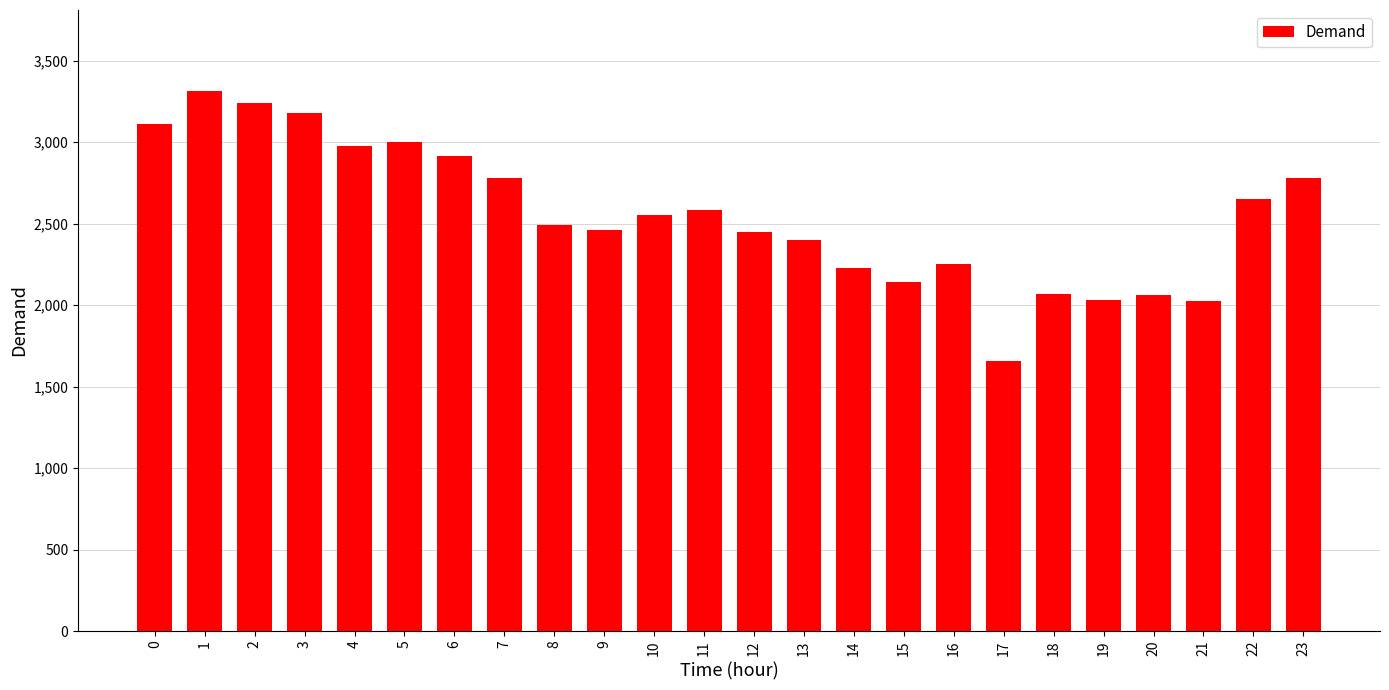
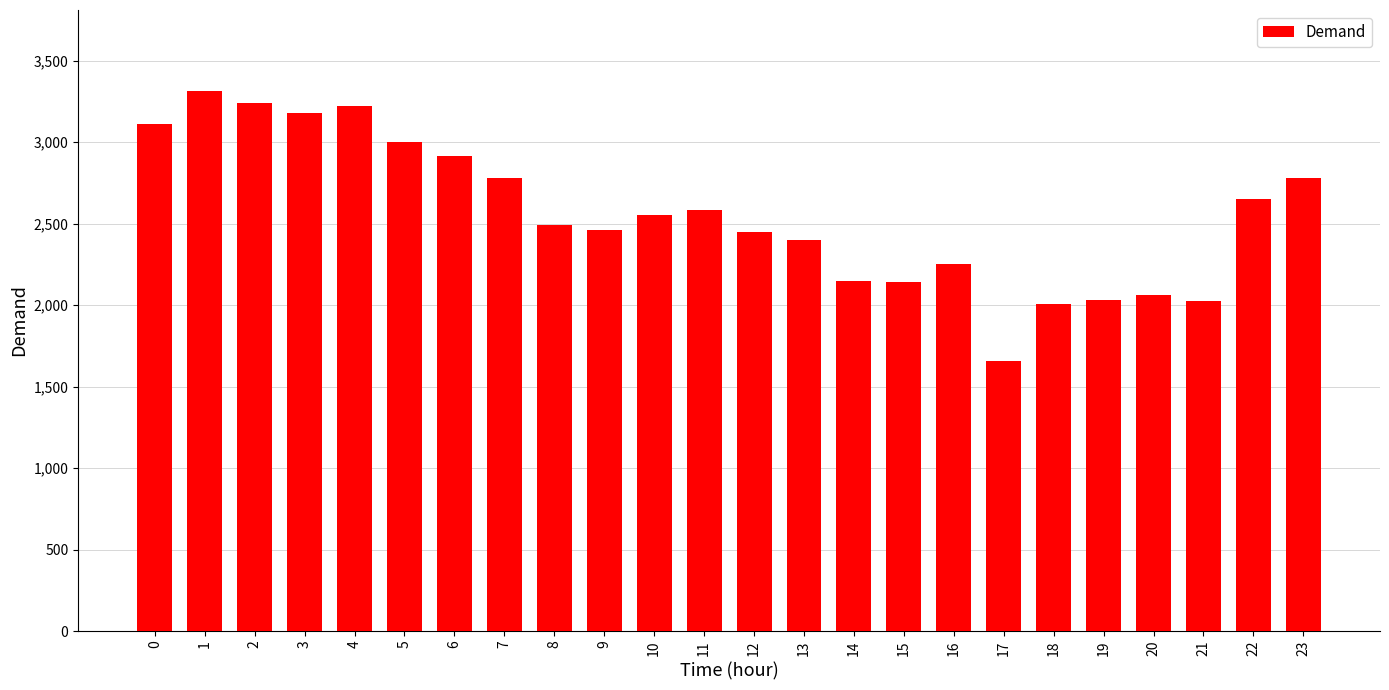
  {
    "0": "3,110",
    "1": "3,310",
    "2": "3,240",
    "3": "3,180",
-   "4": "2,970",
+   "4": "3,220",
    "5": "3,000",
    "6": "2,920",
    "7": "2,780",
    "8": "2,490",
    "9": "2,460",
    "10": "2,550",
    "11": "2,580",
    "12": "2,450",
    "13": "2,400",
-   "14": "2,230",
+   "14": "2,150",
    "15": "2,140",
    "16": "2,250",
    "17": "1,660",
-   "18": "2,070",
+   "18": "2,010",
    "19": "2,030",
    "20": "2,060",
    "21": "2,020",
    "22": "2,650",
    "23": "2,780"
  }
